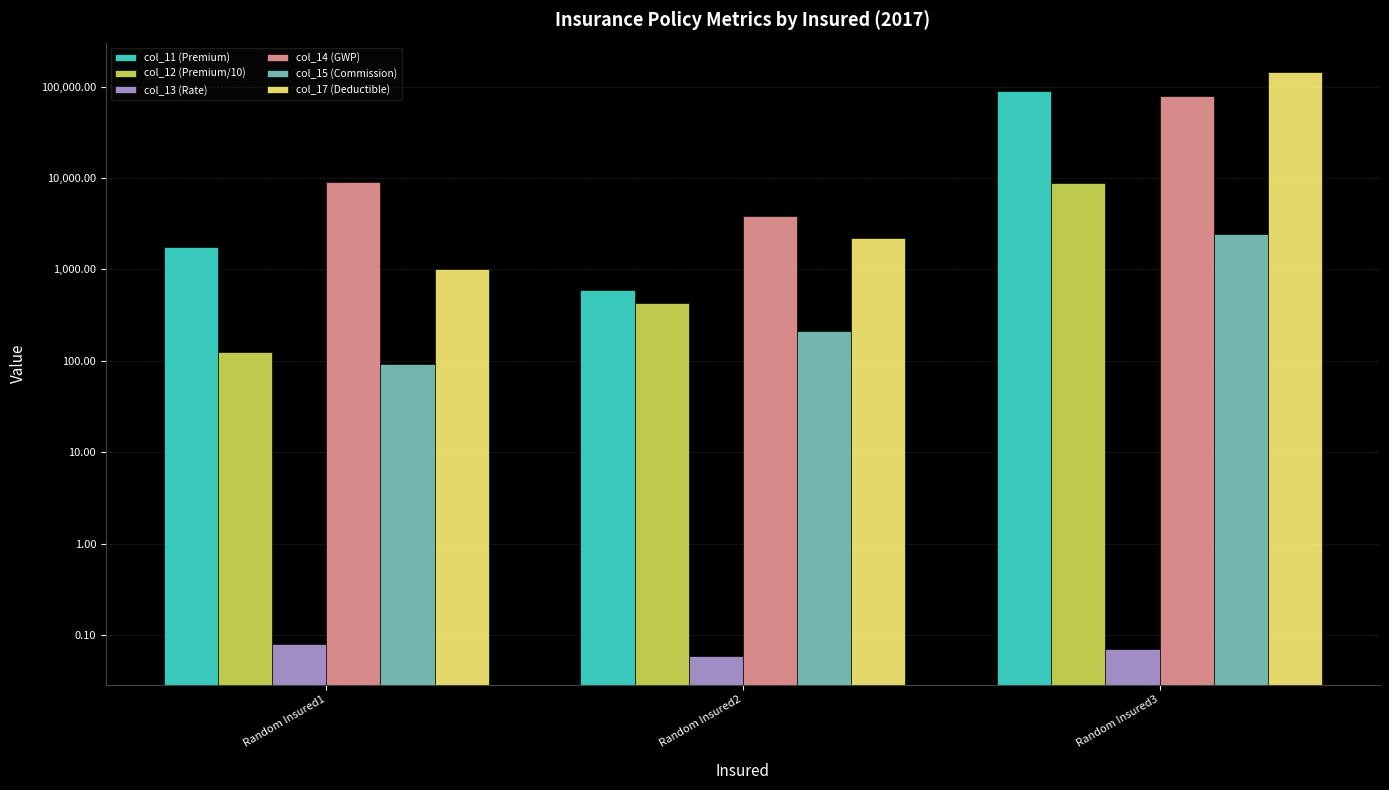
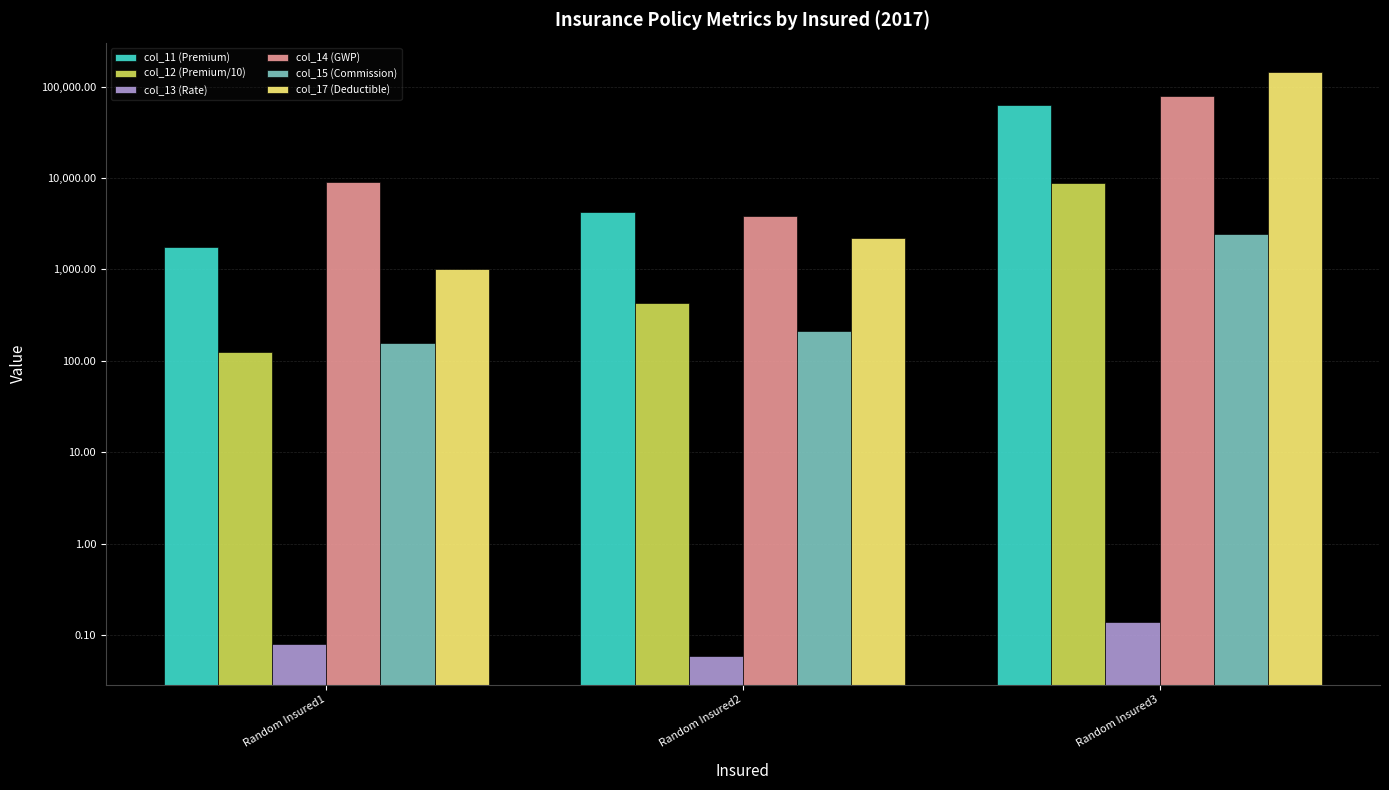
  {
    "col_11 (Premium)": {
      "Random Insured1": "1,800",
-     "Random Insured2": "600",
-     "Random Insured3": "90,000"
+     "Random Insured2": "4,000",
+     "Random Insured3": "60,000"
    },
    "col_13 (Rate)": {
      "Random Insured1": "0.08",
      "Random Insured2": "0.06",
-     "Random Insured3": "0.07"
+     "Random Insured3": "0.14"
    },
    "col_14 (GWP)": {
      "Random Insured1": "9,000",
      "Random Insured2": "3,800",
      "Random Insured3": "80,000"
    },
    "col_15 (Commission)": {
-     "Random Insured1": "90",
+     "Random Insured1": "160",
      "Random Insured2": "210",
      "Random Insured3": "2,500"
    }
  }
